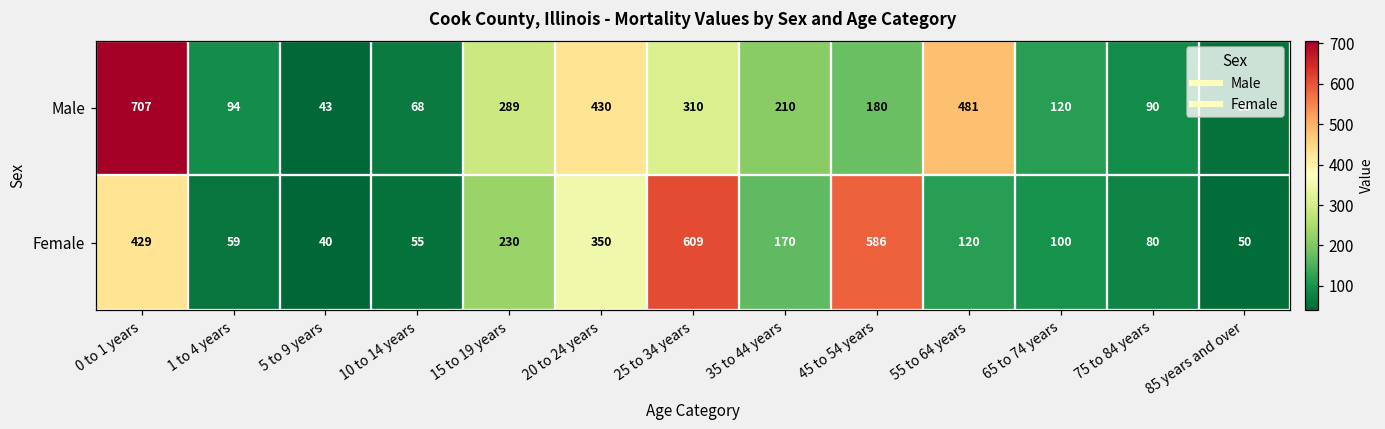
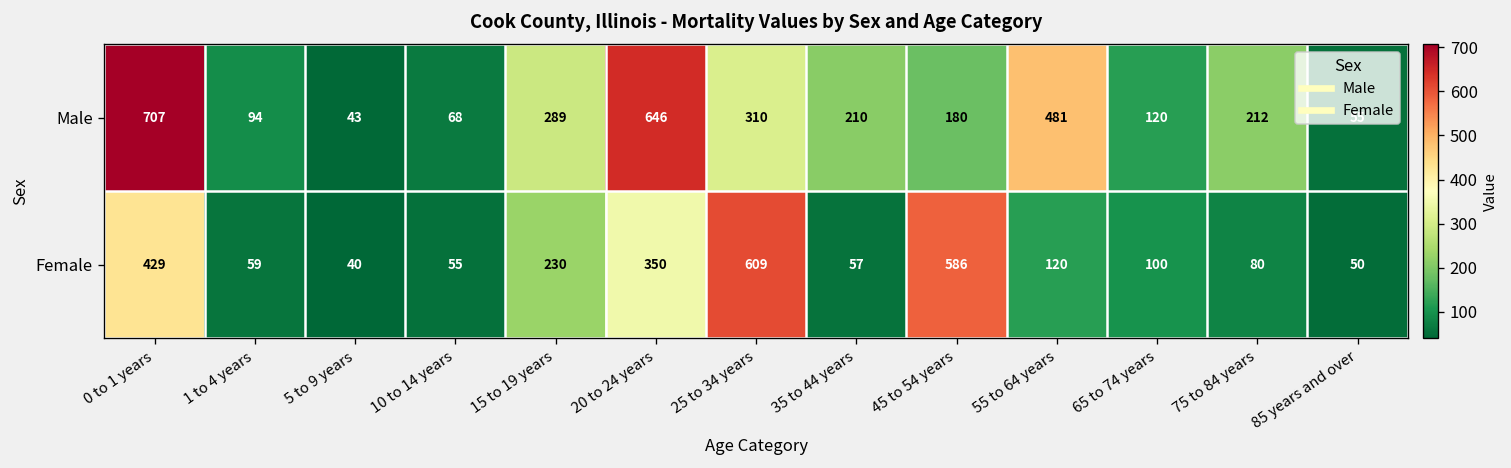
  {
    "Male": {
      "0 to 1 years": 707,
      "1 to 4 years": 94,
      "5 to 9 years": 43,
      "10 to 14 years": 68,
      "15 to 19 years": 289,
-     "20 to 24 years": 430,
+     "20 to 24 years": 646,
      "25 to 34 years": 310,
      "35 to 44 years": 210,
      "45 to 54 years": 180,
      "55 to 64 years": 481,
      "65 to 74 years": 120,
-     "75 to 84 years": 90
+     "75 to 84 years": 212
    },
    "Female": {
      "0 to 1 years": 429,
      "1 to 4 years": 59,
      "5 to 9 years": 40,
      "10 to 14 years": 55,
      "15 to 19 years": 230,
      "20 to 24 years": 350,
      "25 to 34 years": 609,
-     "35 to 44 years": 170,
+     "35 to 44 years": 57,
      "45 to 54 years": 586,
      "55 to 64 years": 120,
      "65 to 74 years": 100,
      "75 to 84 years": 80,
      "85 years and over": 50
    }
  }
